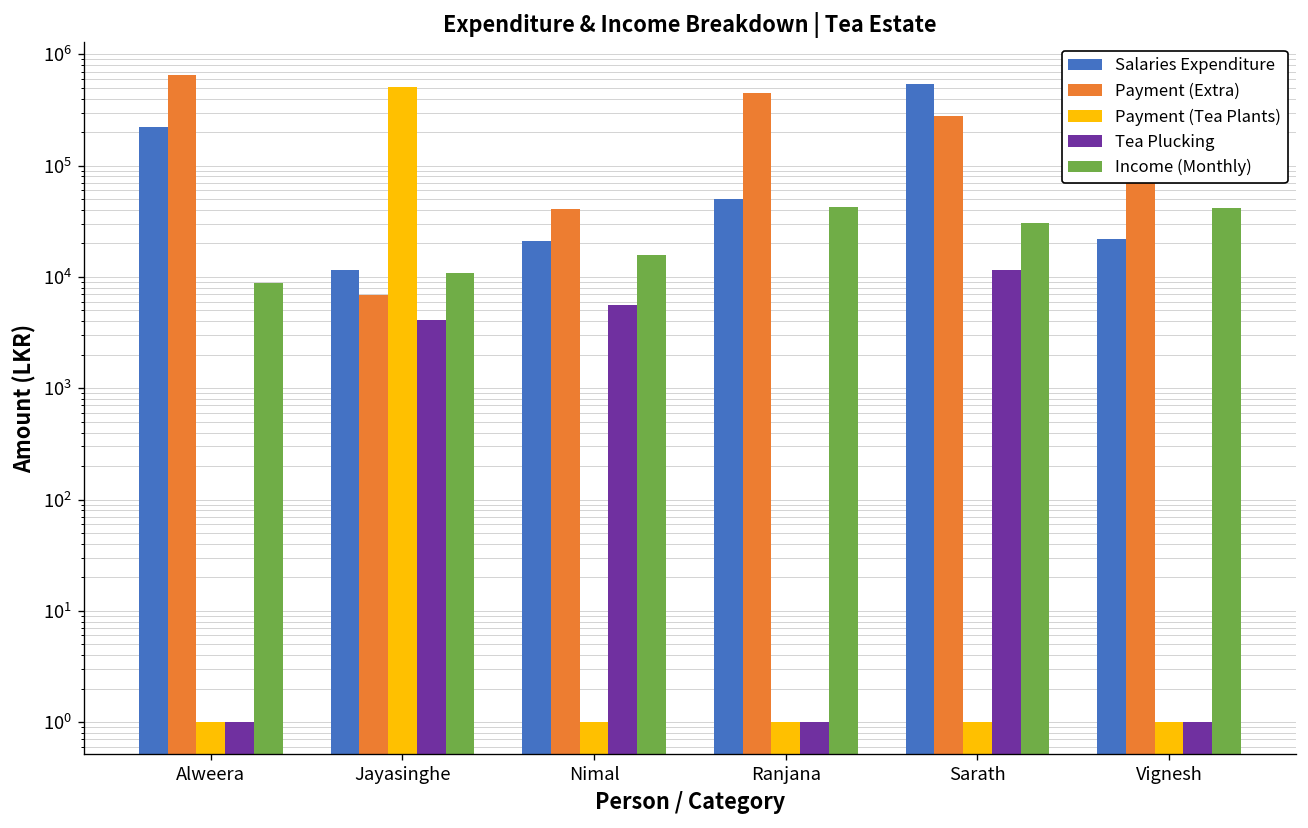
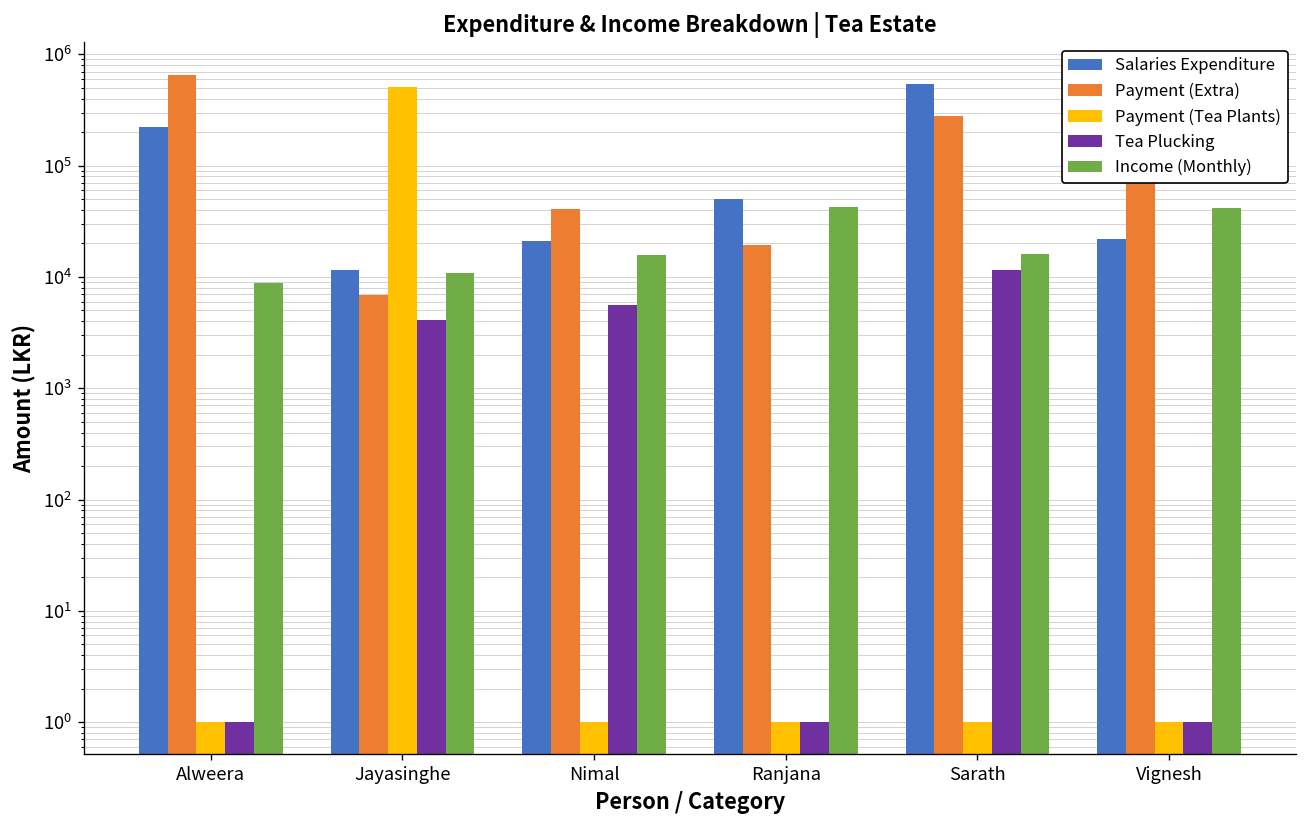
  {
    "Salaries Expenditure": {
      "Alweera": 220000,
      "Jayasinghe": 12000,
      "Nimal": 21000,
      "Ranjana": 50000,
      "Sarath": 500000,
      "Vignesh": 22000
    },
    "Payment (Extra)": {
      "Alweera": 700000,
      "Jayasinghe": 7000,
      "Nimal": 40000,
-     "Ranjana": 500000,
+     "Ranjana": 19000,
      "Sarath": 280000
    },
    "Payment (Tea Plants)": {
      "Alweera": 1,
      "Jayasinghe": 500000,
      "Nimal": 1,
      "Ranjana": 1,
      "Sarath": 1,
      "Vignesh": 1
    },
    "Tea Plucking": {
      "Alweera": 1,
      "Jayasinghe": 4000,
      "Nimal": 6000,
      "Ranjana": 1,
      "Sarath": 12000,
      "Vignesh": 1
    },
    "Income (Monthly)": {
      "Alweera": 9000,
      "Jayasinghe": 11000,
      "Nimal": 16000,
      "Ranjana": 40000,
-     "Sarath": 30000,
+     "Sarath": 16000,
      "Vignesh": 40000
    }
  }
